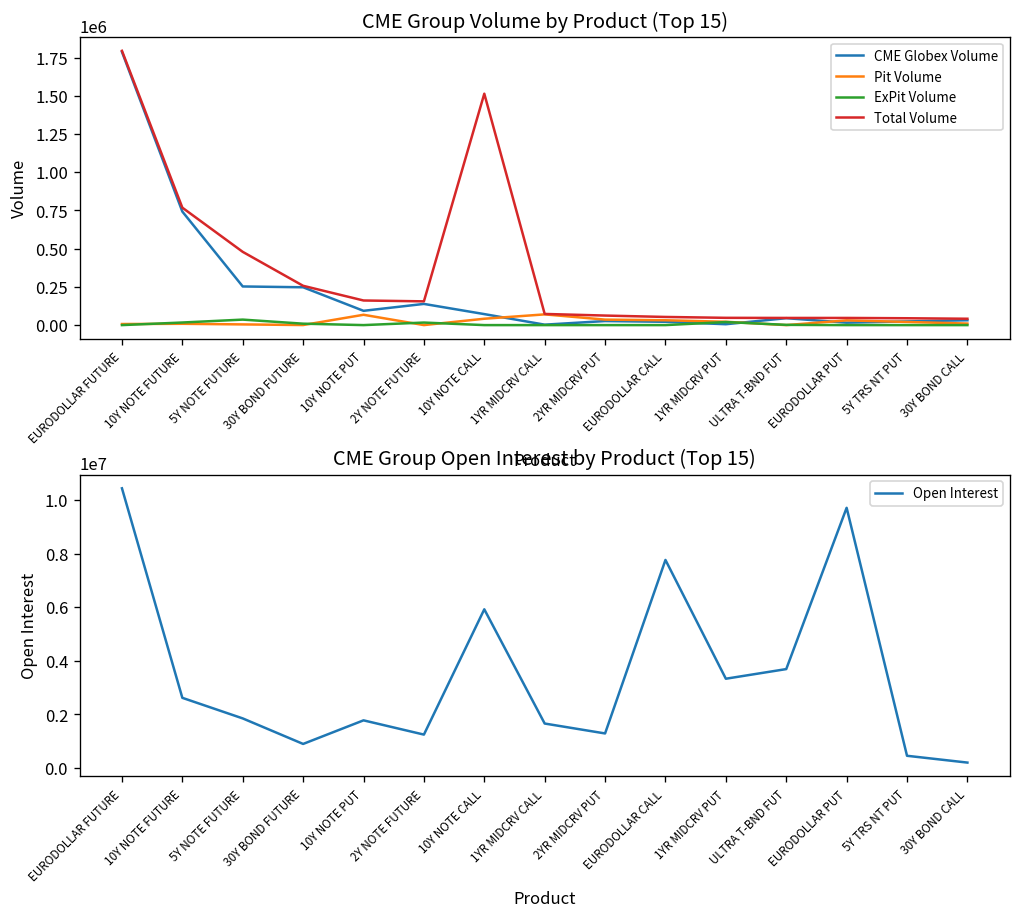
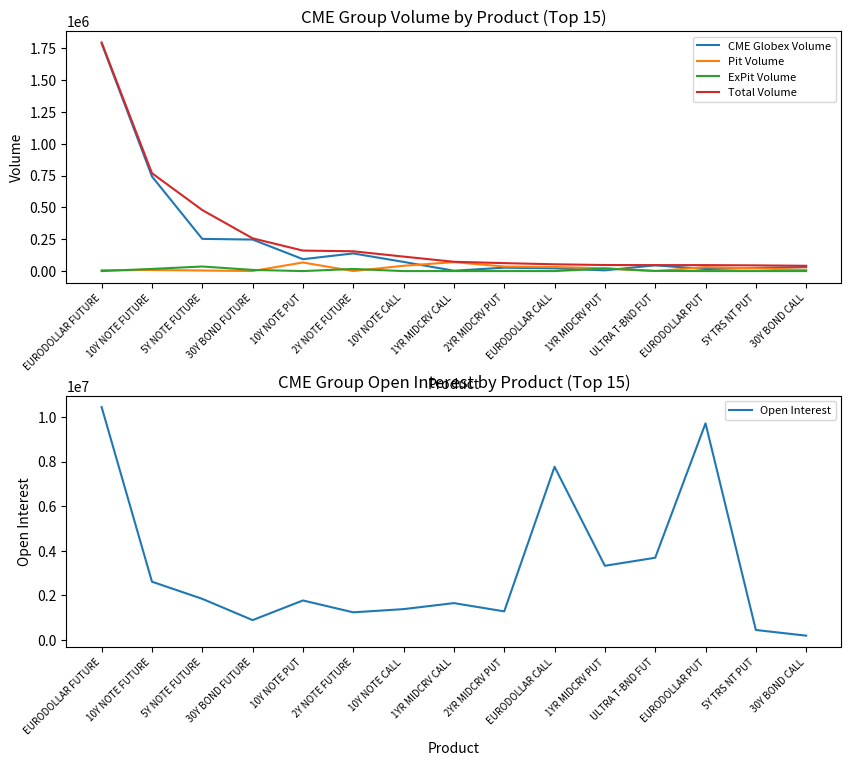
  {
    "CME Group Volume by Product (Top 15)": {
      "CME Globex Volume": {
        "10Y NOTE FUTURE": 740000,
        "5Y NOTE FUTURE": 250000,
        "10Y NOTE PUT": 90000,
        "10Y NOTE CALL": 70000
      },
      "Pit Volume": {
        "5Y NOTE FUTURE": 0,
        "10Y NOTE PUT": 70000,
        "10Y NOTE CALL": 40000
      },
      "ExPit Volume": {
        "5Y NOTE FUTURE": 40000,
        "10Y NOTE PUT": 0,
        "10Y NOTE CALL": 0,
        "2YR MIDCRV PUT": 0,
        "EURODOLLAR CALL": 0,
        "5Y TRS NT PUT": 0
      },
      "Total Volume": {
        "10Y NOTE FUTURE": 770000,
        "5Y NOTE FUTURE": 480000,
        "10Y NOTE PUT": 160000,
-       "10Y NOTE CALL": 1510000,
+       "10Y NOTE CALL": 110000,
        "2YR MIDCRV PUT": 60000,
        "EURODOLLAR CALL": 50000,
        "1YR MIDCRV PUT": 50000,
        "5Y TRS NT PUT": 40000
      }
    },
    "CME Group Open Interest by Product (Top 15)": {
      "EURODOLLAR FUTURE": 10400000,
      "10Y NOTE FUTURE": 2600000,
      "5Y NOTE FUTURE": 1800000,
      "30Y BOND FUTURE": 900000,
      "10Y NOTE PUT": 1800000,
      "2Y NOTE FUTURE": 1200000,
-     "10Y NOTE CALL": 5900000,
+     "10Y NOTE CALL": 1400000,
      "1YR MIDCRV CALL": 1700000,
      "2YR MIDCRV PUT": 1300000,
      "EURODOLLAR CALL": 7800000,
      "1YR MIDCRV PUT": 3300000,
      "ULTRA T-BND FUT": 3700000,
      "EURODOLLAR PUT": 9700000,
      "5Y TRS NT PUT": 500000,
      "30Y BOND CALL": 200000
    }
  }
